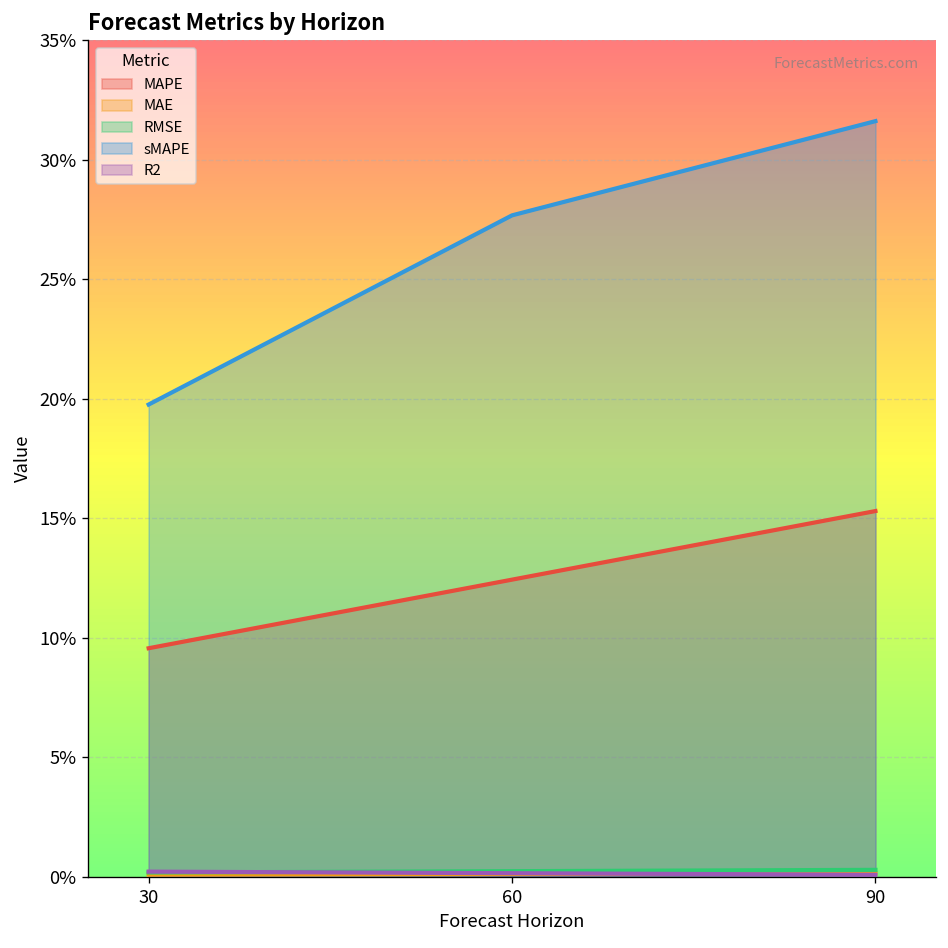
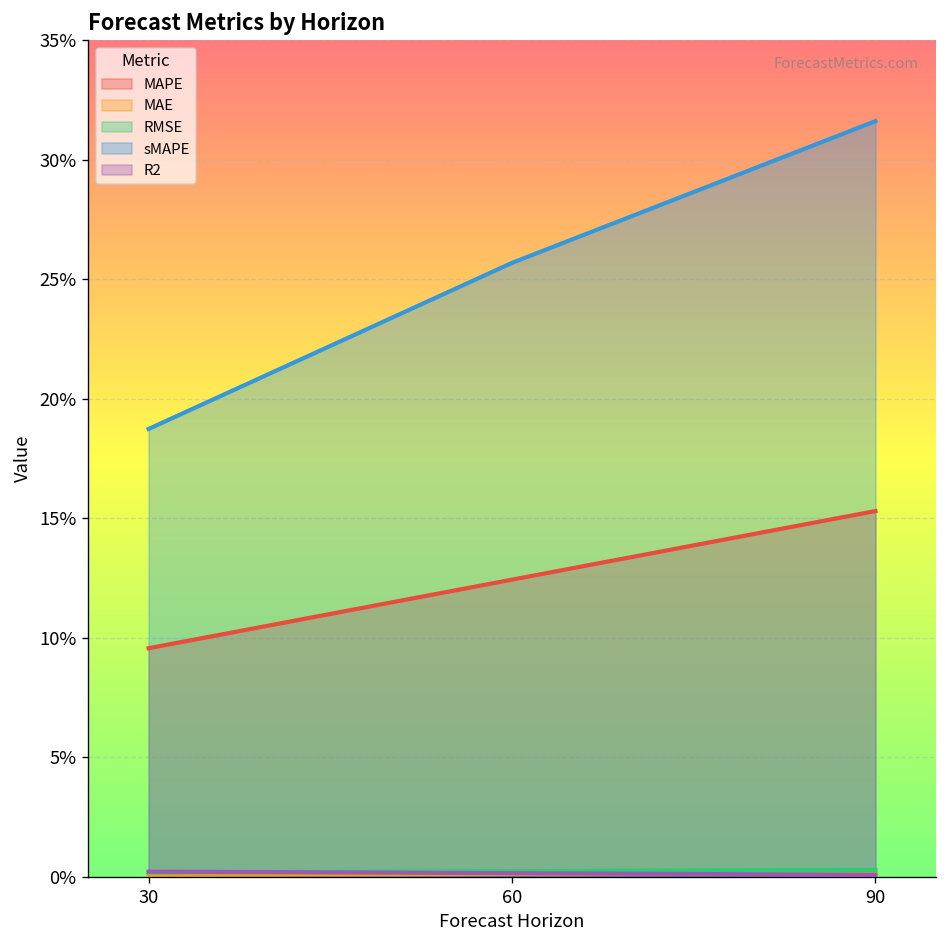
  {
    "RMSE": {
      "90": "0.3%"
    },
    "sMAPE": {
-     "30": "19.8%",
-     "60": "27.7%",
+     "30": "18.7%",
+     "60": "25.7%",
      "90": "31.6%"
    }
  }
